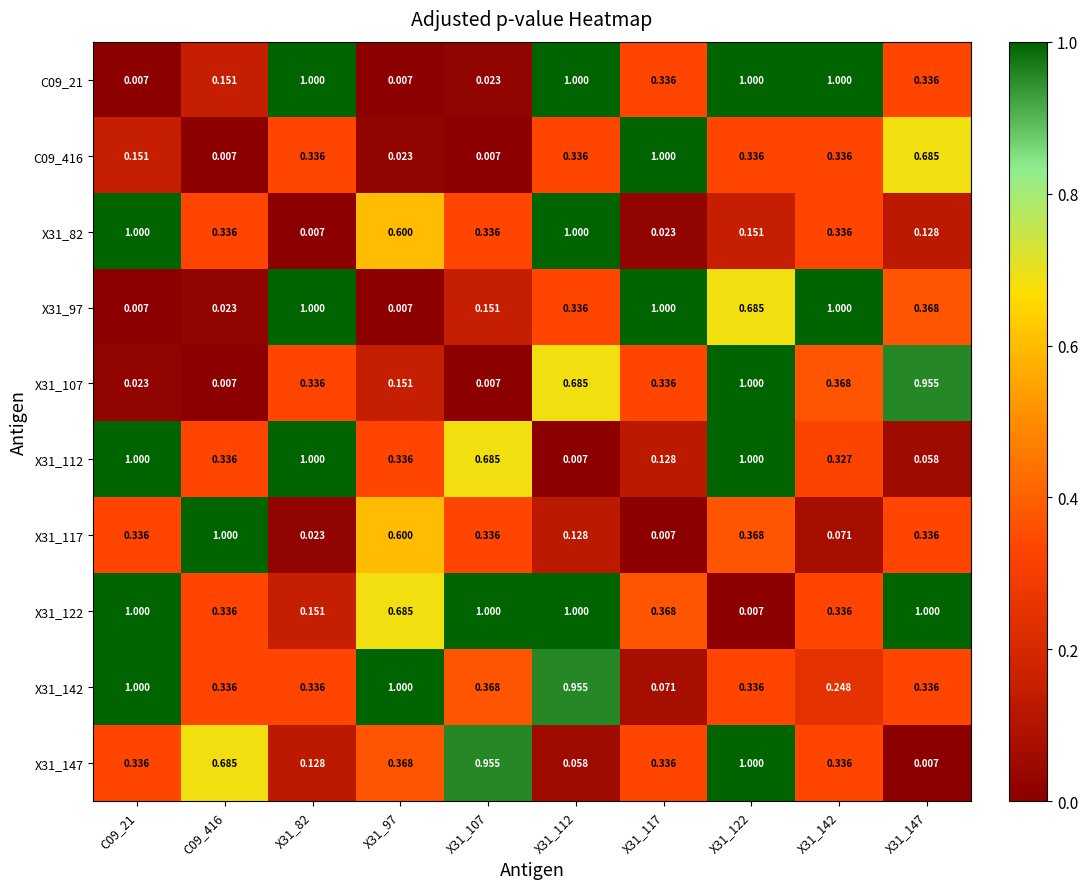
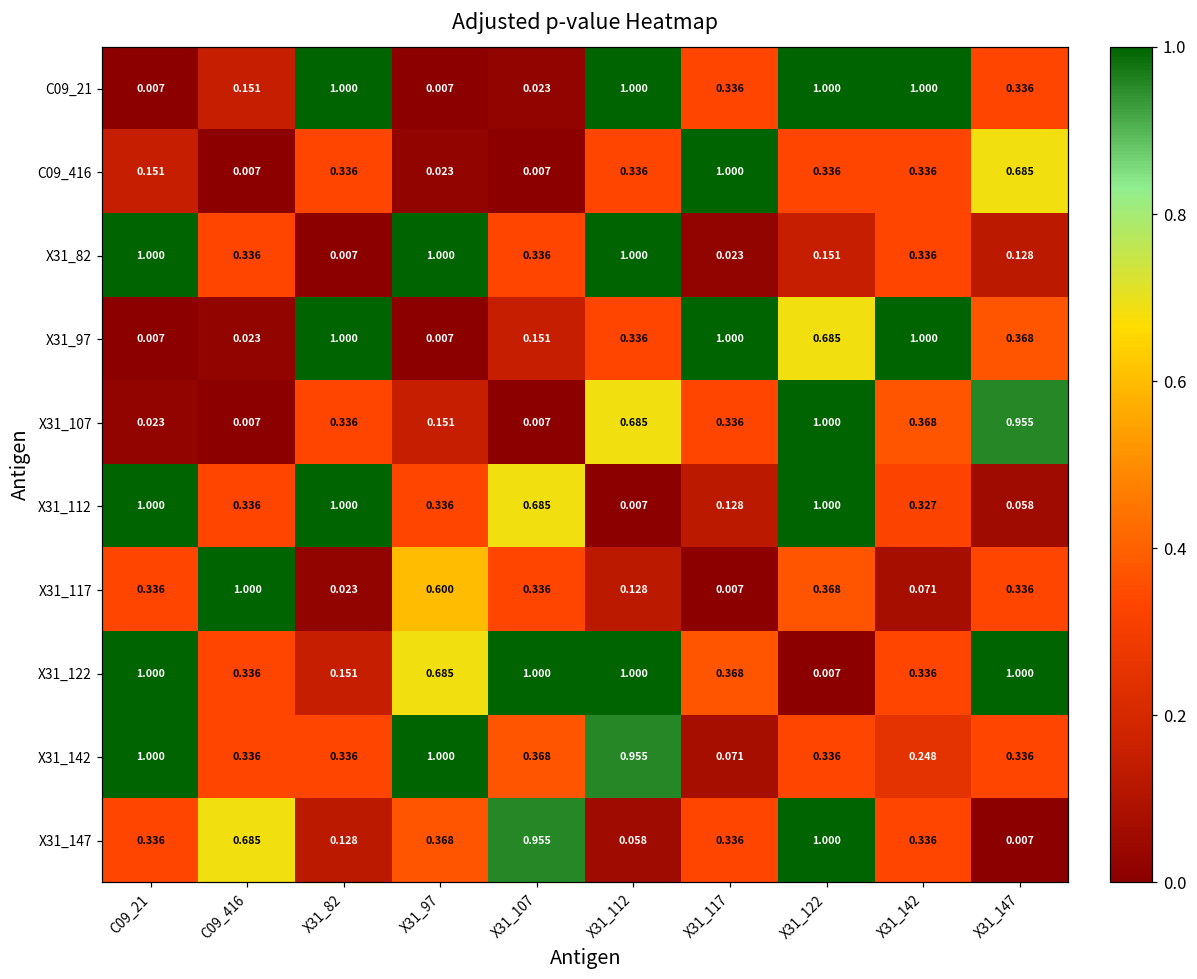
  {
    "C09_21": {
      "C09_21": 0.007,
      "C09_416": 0.151,
      "X31_82": 1.000,
      "X31_97": 0.007,
      "X31_107": 0.023,
      "X31_112": 1.000,
      "X31_117": 0.336,
      "X31_122": 1.000,
      "X31_142": 1.000,
      "X31_147": 0.336
    },
    "C09_416": {
      "C09_21": 0.151,
      "C09_416": 0.007,
      "X31_82": 0.336,
      "X31_97": 0.023,
      "X31_107": 0.007,
      "X31_112": 0.336,
      "X31_117": 1.000,
      "X31_122": 0.336,
      "X31_142": 0.336,
      "X31_147": 0.685
    },
    "X31_82": {
      "C09_21": 1.000,
      "C09_416": 0.336,
      "X31_82": 0.007,
-     "X31_97": 0.600,
+     "X31_97": 1.000,
      "X31_107": 0.336,
      "X31_112": 1.000,
      "X31_117": 0.023,
      "X31_122": 0.151,
      "X31_142": 0.336,
      "X31_147": 0.128
    },
    "X31_97": {
      "C09_21": 0.007,
      "C09_416": 0.023,
      "X31_82": 1.000,
      "X31_97": 0.007,
      "X31_107": 0.151,
      "X31_112": 0.336,
      "X31_117": 1.000,
      "X31_122": 0.685,
      "X31_142": 1.000,
      "X31_147": 0.368
    },
    "X31_107": {
      "C09_21": 0.023,
      "C09_416": 0.007,
      "X31_82": 0.336,
      "X31_97": 0.151,
      "X31_107": 0.007,
      "X31_112": 0.685,
      "X31_117": 0.336,
      "X31_122": 1.000,
      "X31_142": 0.368,
      "X31_147": 0.955
    },
    "X31_112": {
      "C09_21": 1.000,
      "C09_416": 0.336,
      "X31_82": 1.000,
      "X31_97": 0.336,
      "X31_107": 0.685,
      "X31_112": 0.007,
      "X31_117": 0.128,
      "X31_122": 1.000,
      "X31_142": 0.327,
      "X31_147": 0.058
    },
    "X31_117": {
      "C09_21": 0.336,
      "C09_416": 1.000,
      "X31_82": 0.023,
      "X31_97": 0.600,
      "X31_107": 0.336,
      "X31_112": 0.128,
      "X31_117": 0.007,
      "X31_122": 0.368,
      "X31_142": 0.071,
      "X31_147": 0.336
    },
    "X31_122": {
      "C09_21": 1.000,
      "C09_416": 0.336,
      "X31_82": 0.151,
      "X31_97": 0.685,
      "X31_107": 1.000,
      "X31_112": 1.000,
      "X31_117": 0.368,
      "X31_122": 0.007,
      "X31_142": 0.336,
      "X31_147": 1.000
    },
    "X31_142": {
      "C09_21": 1.000,
      "C09_416": 0.336,
      "X31_82": 0.336,
      "X31_97": 1.000,
      "X31_107": 0.368,
      "X31_112": 0.955,
      "X31_117": 0.071,
      "X31_122": 0.336,
      "X31_142": 0.248,
      "X31_147": 0.336
    },
    "X31_147": {
      "C09_21": 0.336,
      "C09_416": 0.685,
      "X31_82": 0.128,
      "X31_97": 0.368,
      "X31_107": 0.955,
      "X31_112": 0.058,
      "X31_117": 0.336,
      "X31_122": 1.000,
      "X31_142": 0.336,
      "X31_147": 0.007
    }
  }
